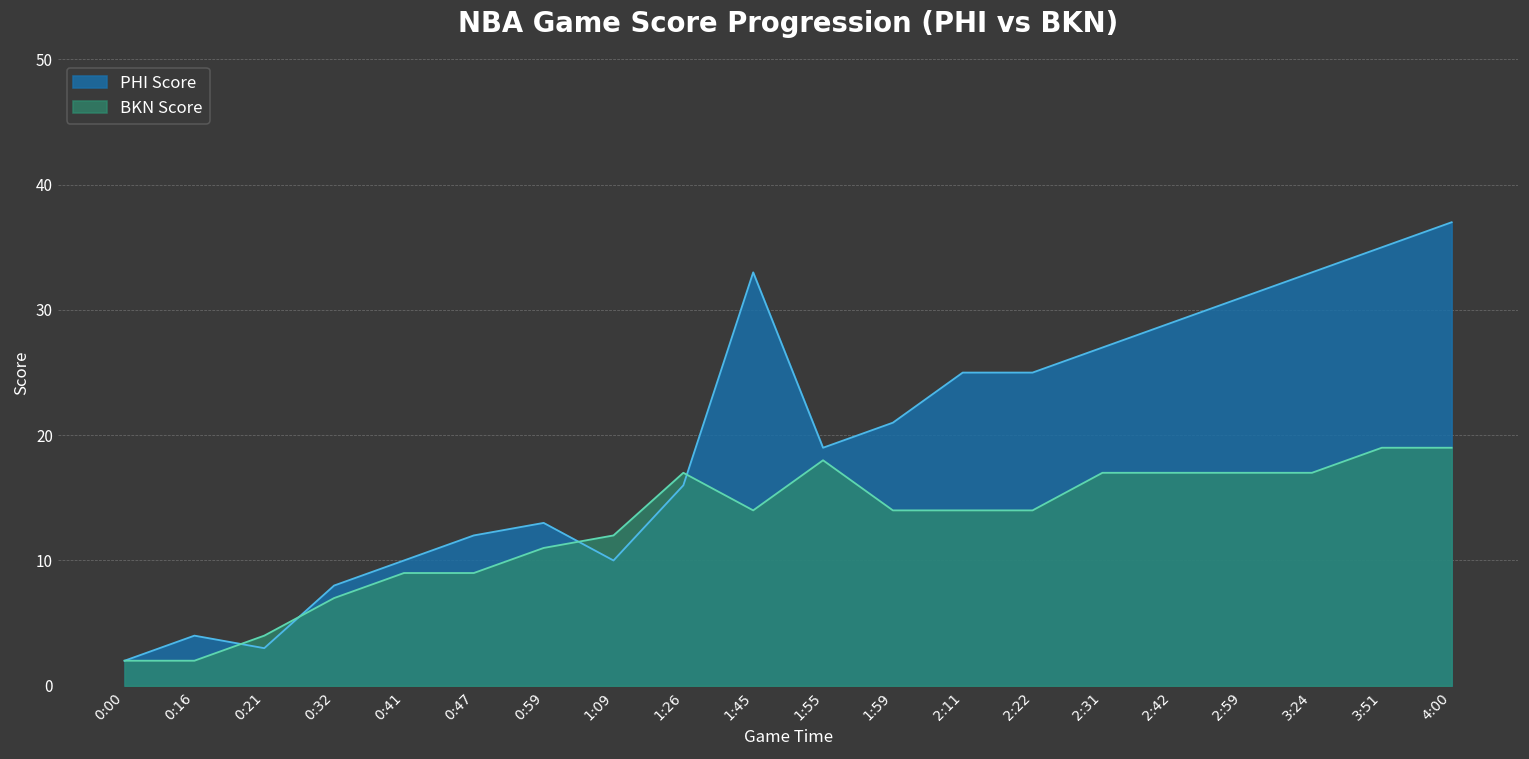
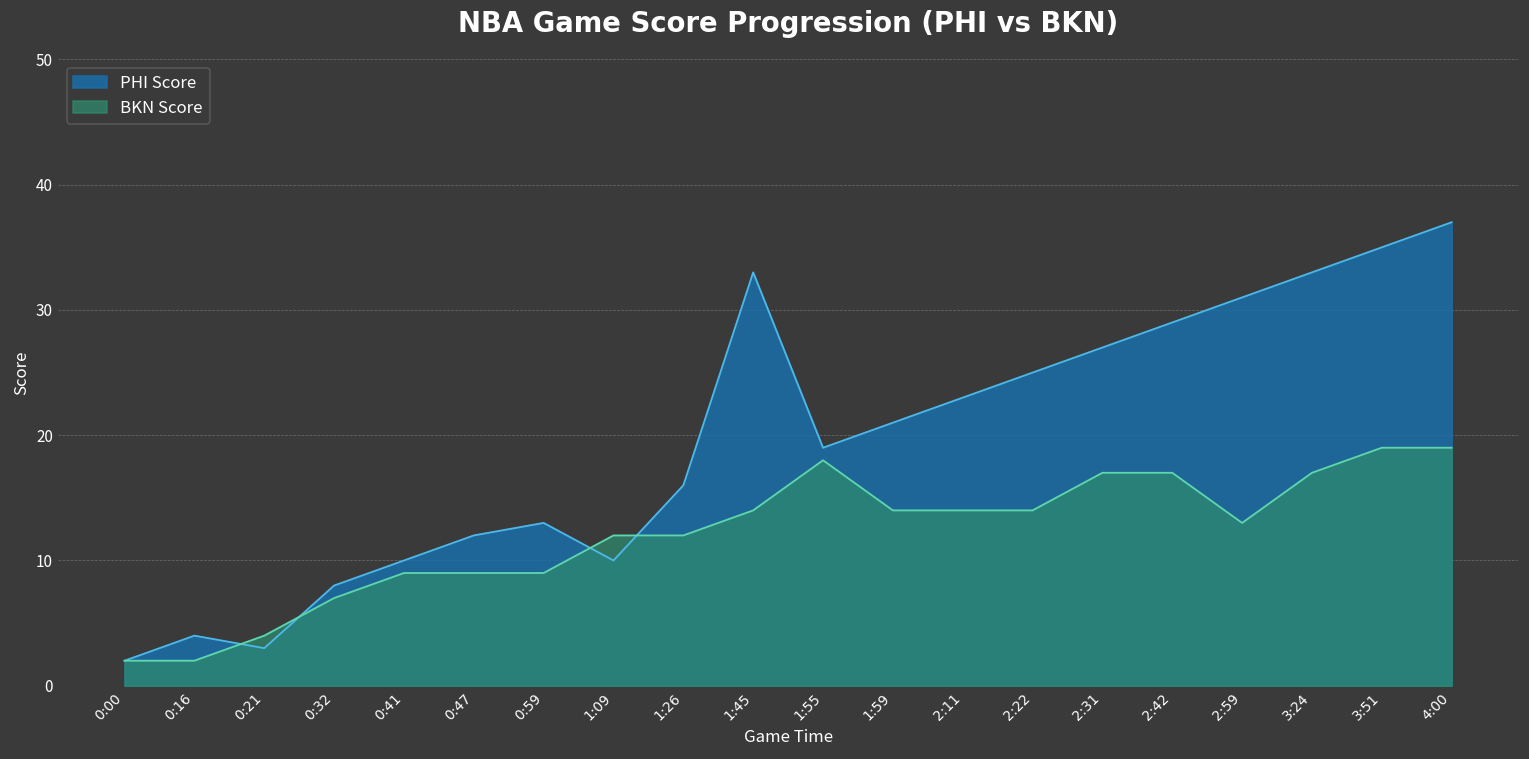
  {
    "PHI Score": {
      "0:16": 4,
      "0:21": 3,
      "0:32": 8,
      "0:41": 10,
      "0:47": 12,
      "0:59": 13,
      "1:09": 10,
      "1:26": 16,
      "1:45": 33,
      "1:55": 19,
      "1:59": 21,
-     "2:11": 25,
+     "2:11": 23,
      "2:22": 25,
      "2:31": 27,
      "2:42": 29,
      "2:59": 31,
      "3:24": 33,
      "3:51": 35,
      "4:00": 37
    },
    "BKN Score": {
      "0:16": 2,
      "0:21": 4,
      "0:32": 7,
      "0:41": 9,
      "0:47": 9,
-     "0:59": 11,
+     "0:59": 9,
      "1:09": 12,
-     "1:26": 17,
+     "1:26": 12,
      "1:45": 14,
      "1:55": 18,
      "1:59": 14,
      "2:11": 14,
      "2:22": 14,
      "2:31": 17,
      "2:42": 17,
-     "2:59": 17,
+     "2:59": 13,
      "3:24": 17,
      "3:51": 19,
      "4:00": 19
    }
  }
